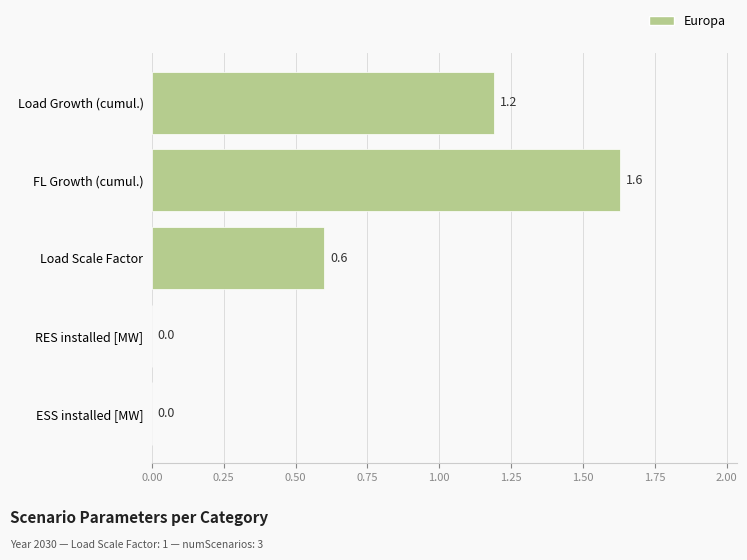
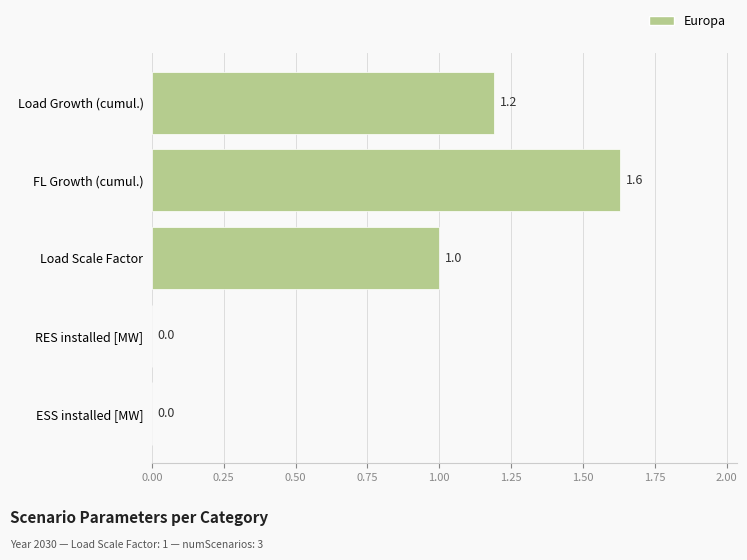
  {
    "Load Growth (cumul.)": 1.2,
    "FL Growth (cumul.)": 1.6,
-   "Load Scale Factor": 0.6,
+   "Load Scale Factor": 1.0,
    "RES installed [MW]": 0.0,
    "ESS installed [MW]": 0.0
  }
